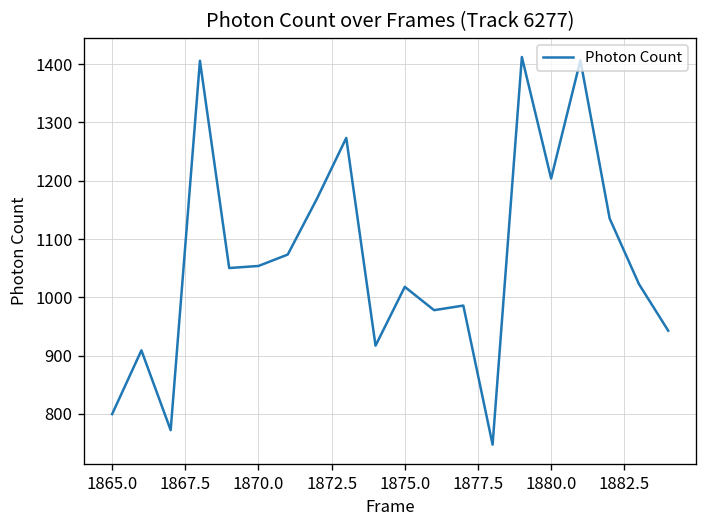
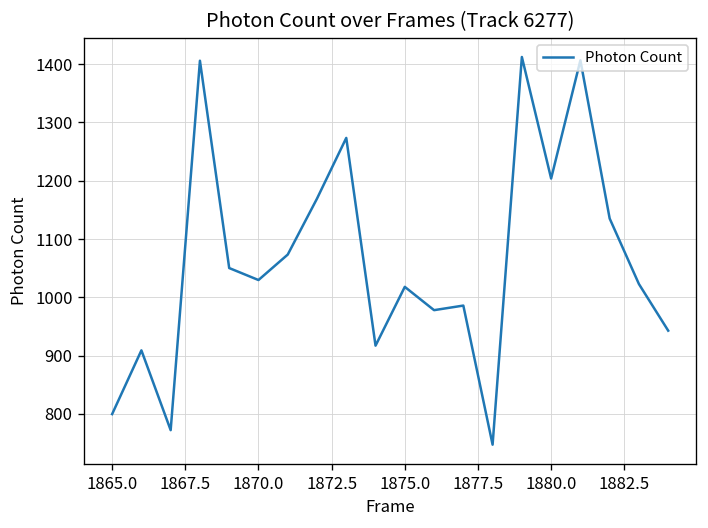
  {
    "1865.0": 800,
-   "1870.0": 1050,
+   "1870.0": 1030,
    "1875.0": 1020,
    "1880.0": 1200
  }
